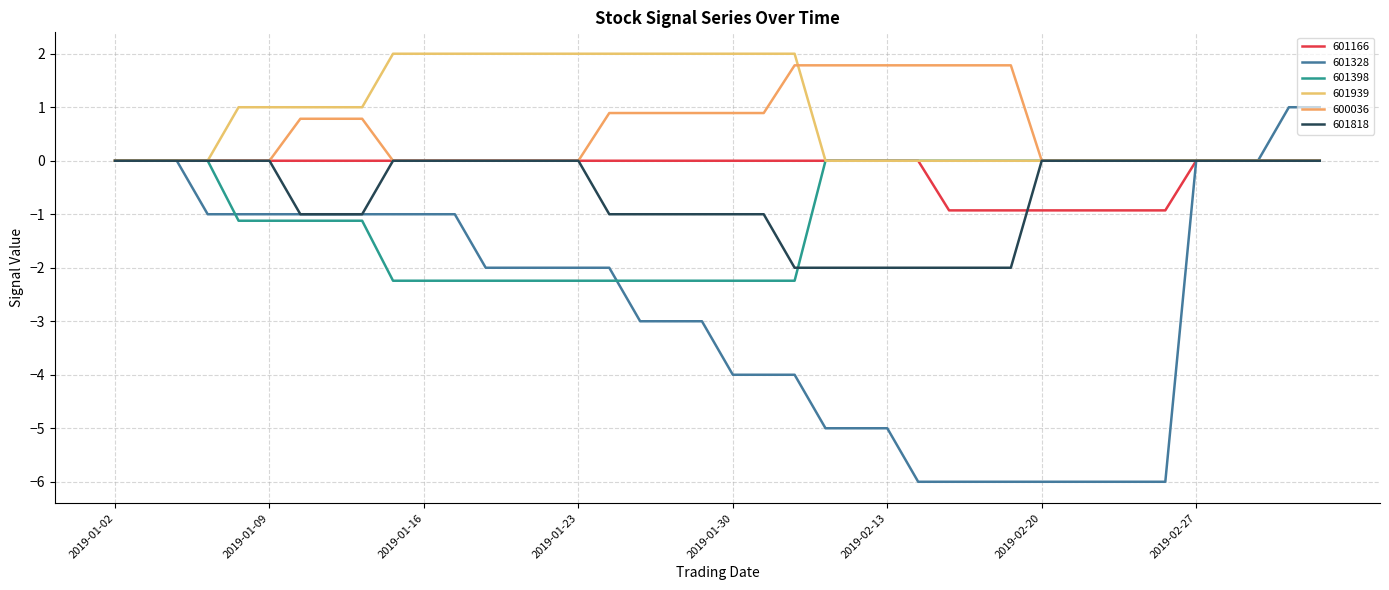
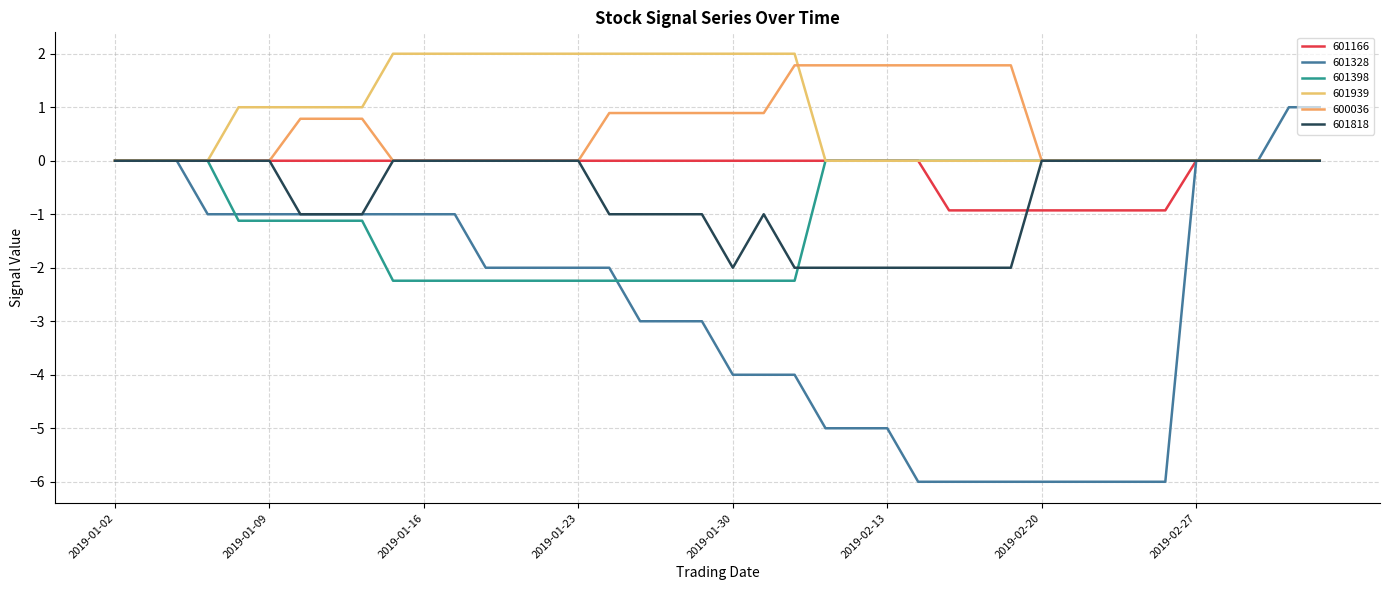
  {
    "601166": {
      "2019-01-30": 0,
      "2019-02-20": -0.9
    },
    "601818": {
-     "2019-01-30": -1,
+     "2019-01-30": -2,
      "2019-02-13": -2
    }
  }
